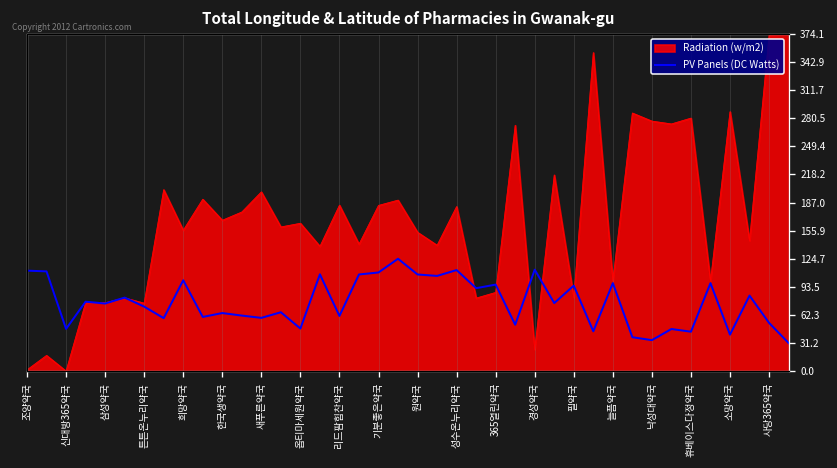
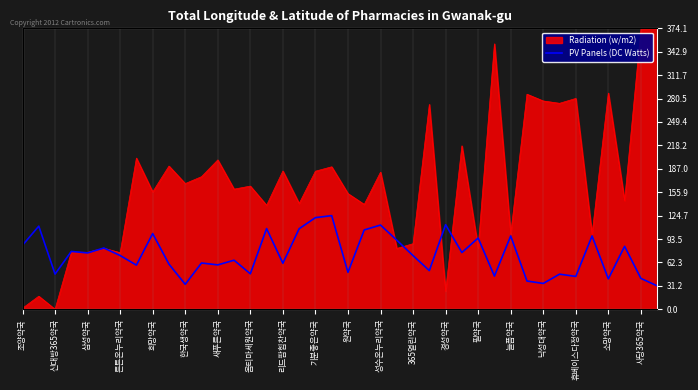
  {
    "PV Panels (DC Watts)": {
-     "조양약국": 110,
+     "조양약국": 90,
      "신대방365약국": 50,
      "삼성약국": 80,
      "튼튼온누리약국": 70,
      "희망약국": 100,
-     "한국생약국": 60,
+     "한국생약국": 30,
      "새푸른약국": 60,
      "옵티마세원약국": 50,
      "리드팜힘찬약국": 60,
-     "기분좋은약국": 110,
-     "원약국": 110,
+     "기분좋은약국": 120,
+     "원약국": 50,
      "성수온누리약국": 110,
-     "365열린약국": 100,
+     "365열린약국": 70,
      "경성약국": 110,
      "필약국": 90,
      "늘픔약국": 100,
      "낙성대약국": 30,
      "휴베이스다정약국": 40,
      "소망약국": 40,
-     "사당365약국": 50
+     "사당365약국": 40
    }
  }
